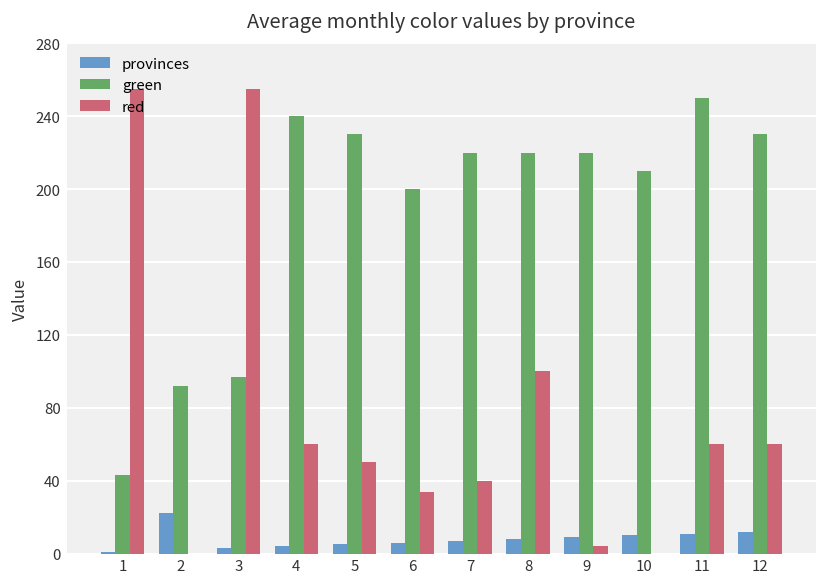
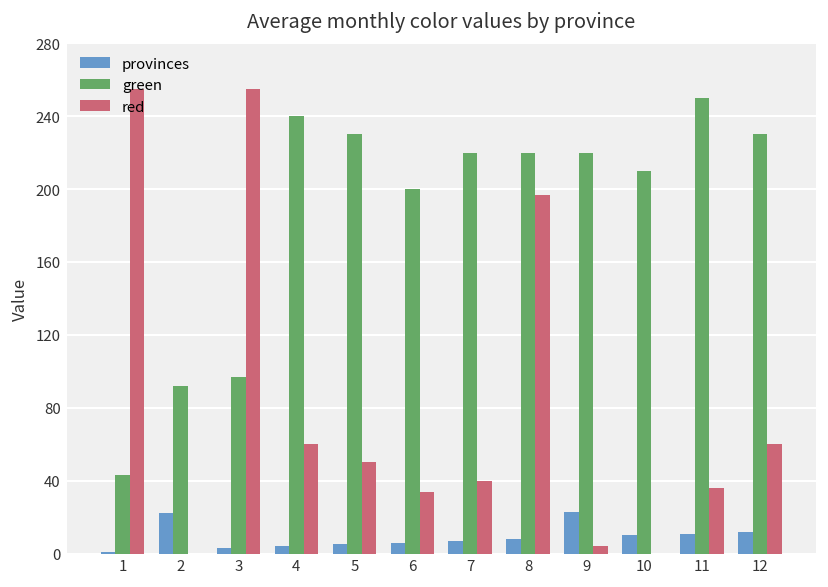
  {
    "provinces": {
      "2": 22,
      "3": 3,
      "4": 4,
      "5": 5,
      "6": 6,
      "7": 7,
      "8": 8,
-     "9": 9,
+     "9": 23,
      "10": 10,
      "11": 11,
      "12": 12
    },
    "green": {
      "1": 43,
      "2": 92,
      "3": 97,
      "4": 240,
      "5": 230,
      "6": 200,
      "7": 220,
      "8": 220,
      "9": 220,
      "10": 210,
      "11": 250,
      "12": 230
    },
    "red": {
      "1": 255,
      "2": 0,
      "3": 255,
      "4": 60,
      "5": 50,
      "6": 34,
      "7": 40,
-     "8": 100,
+     "8": 197,
      "9": 4,
      "10": 0,
-     "11": 60,
+     "11": 36,
      "12": 60
    }
  }
